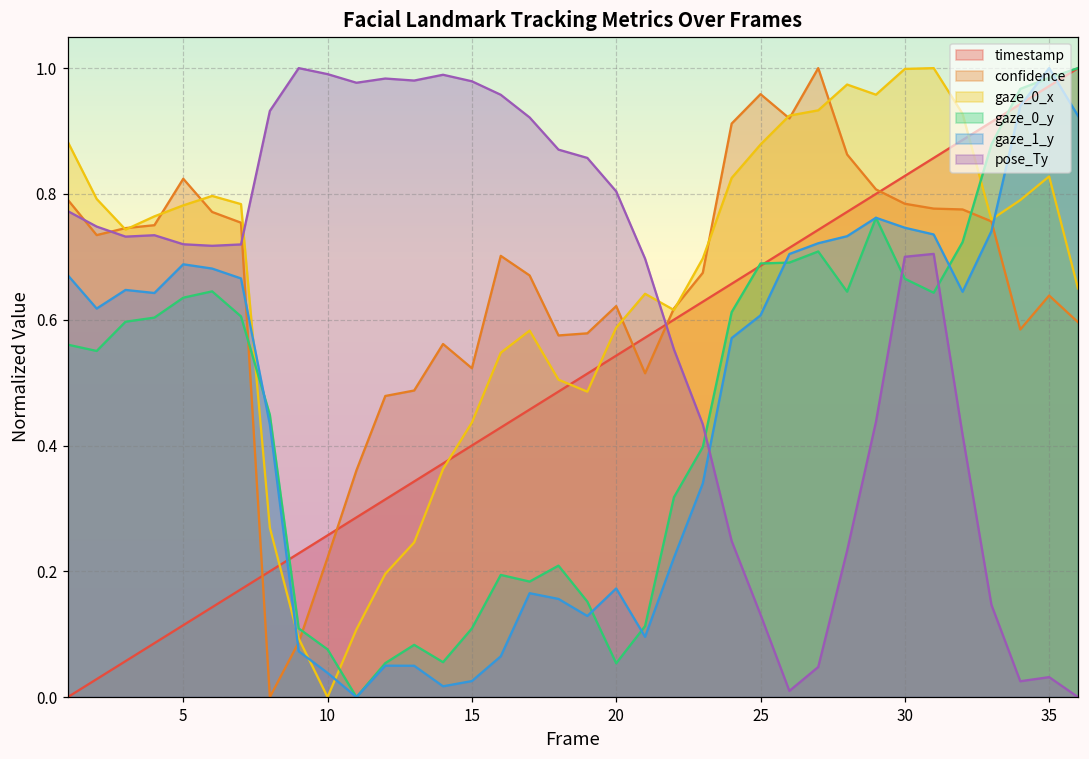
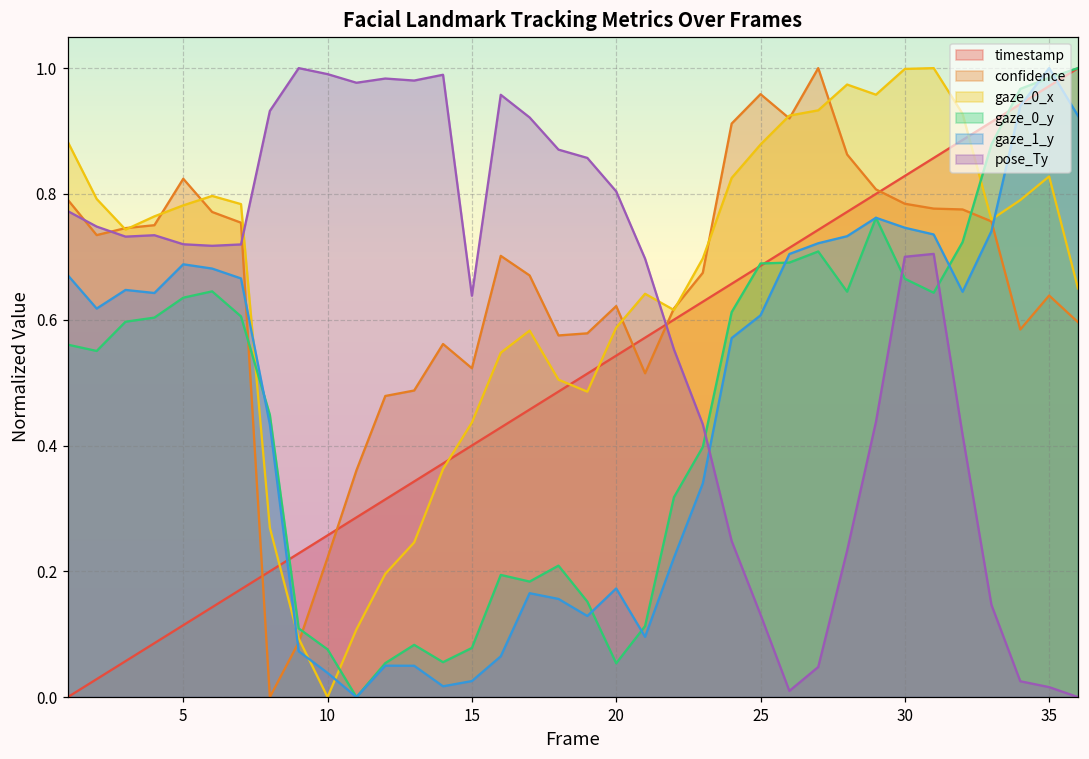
  {
    "gaze_0_y": {
      "5": 0.64,
      "10": 0.08,
-     "15": 0.11,
+     "15": 0.08,
      "20": 0.05,
      "30": 0.67
    },
    "gaze_1_y": {
      "5": 0.69,
      "10": 0.04,
      "15": 0.03,
      "20": 0.17,
      "25": 0.61,
      "30": 0.75
    },
    "pose_Ty": {
      "5": 0.72,
      "10": 0.99,
-     "15": 0.98,
+     "15": 0.64,
      "20": 0.80,
      "25": 0.13,
      "30": 0.70,
-     "35": 0.03
+     "35": 0.02
    }
  }
